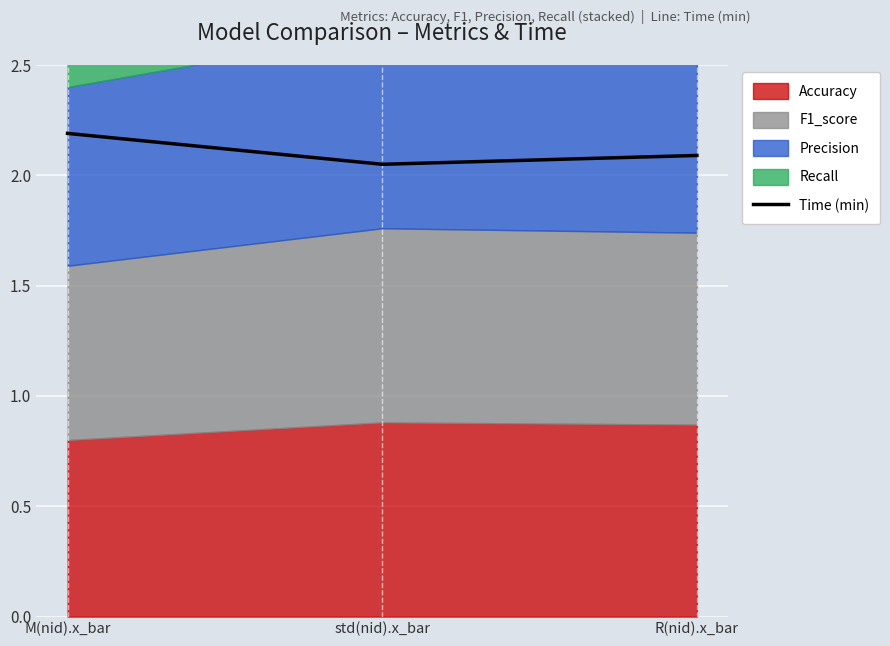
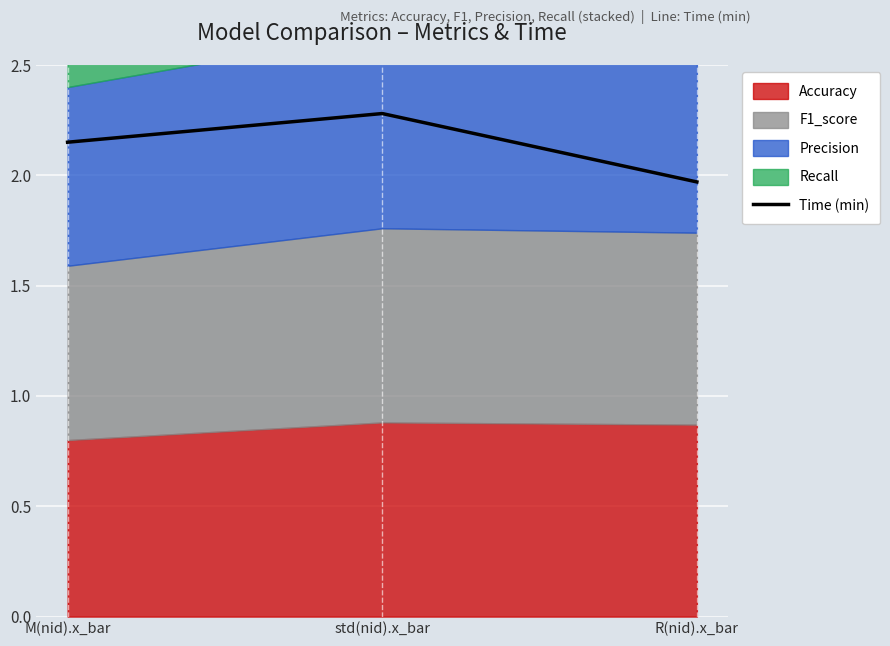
  {
    "Time (min)": {
-     "M(nid).x_bar": 2.19,
-     "std(nid).x_bar": 2.05,
-     "R(nid).x_bar": 2.09
+     "M(nid).x_bar": 2.15,
+     "std(nid).x_bar": 2.28,
+     "R(nid).x_bar": 1.97
    },
    "Accuracy": {
      "M(nid).x_bar": 0.80,
      "std(nid).x_bar": 0.88,
      "R(nid).x_bar": 0.87
    },
    "F1_score": {
      "M(nid).x_bar": 0.79,
      "std(nid).x_bar": 0.88,
      "R(nid).x_bar": 0.87
    },
    "Precision": {
      "M(nid).x_bar": 0.81
    }
  }
